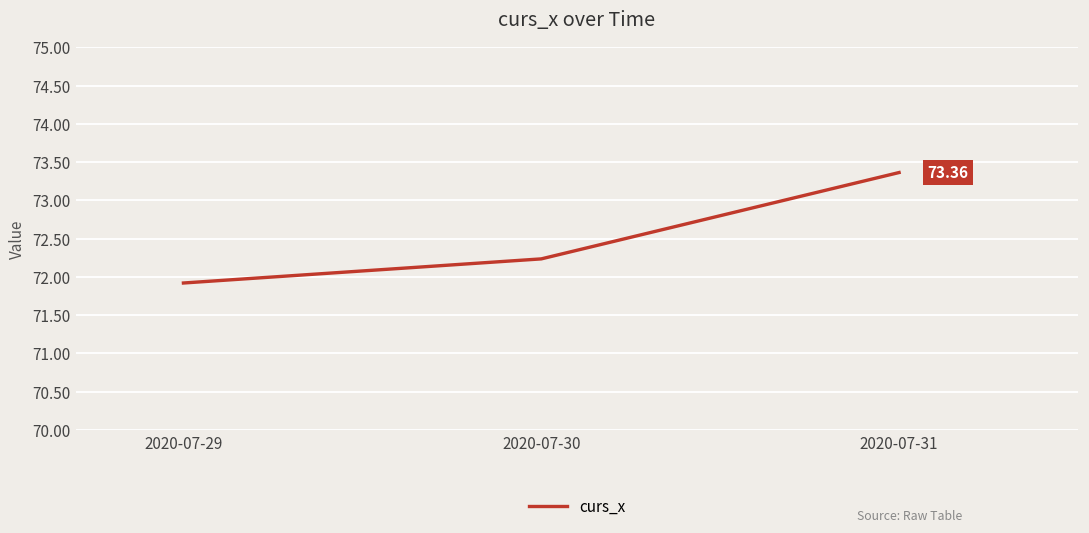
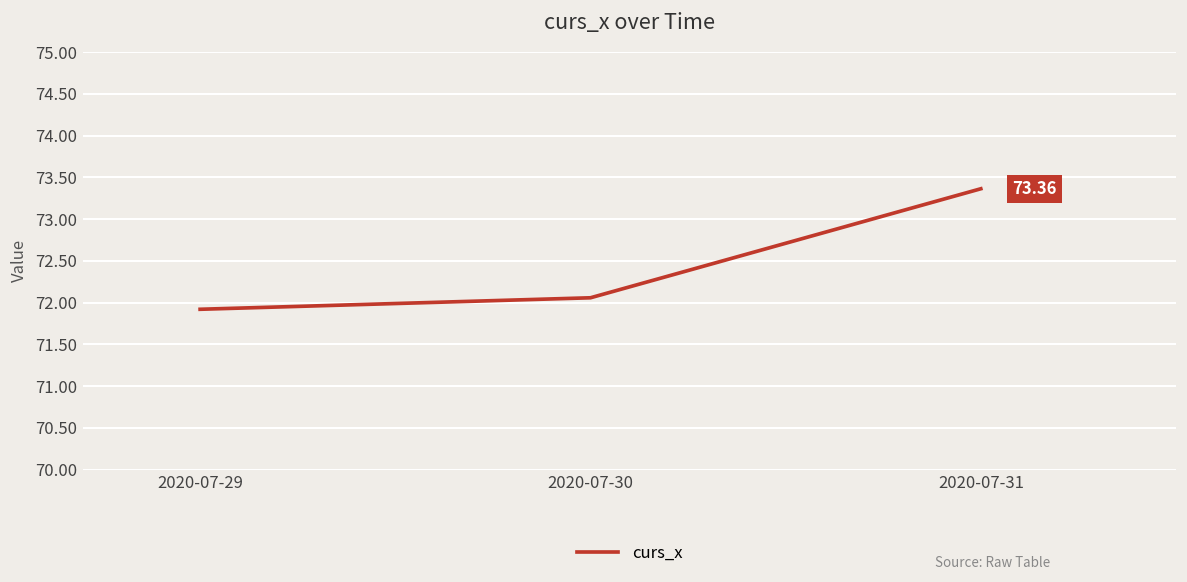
  {
    "2020-07-29": 71.9,
-   "2020-07-30": 72.2,
+   "2020-07-30": 72.1,
    "2020-07-31": 73.4
  }
